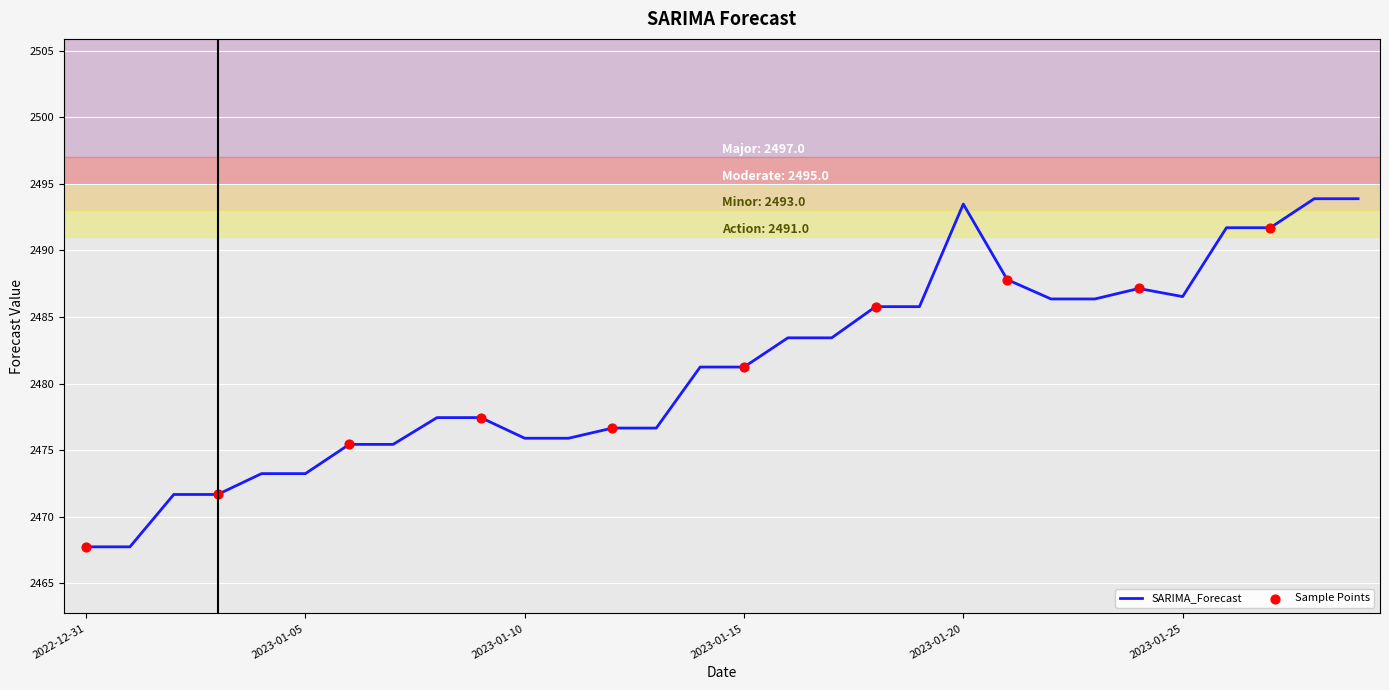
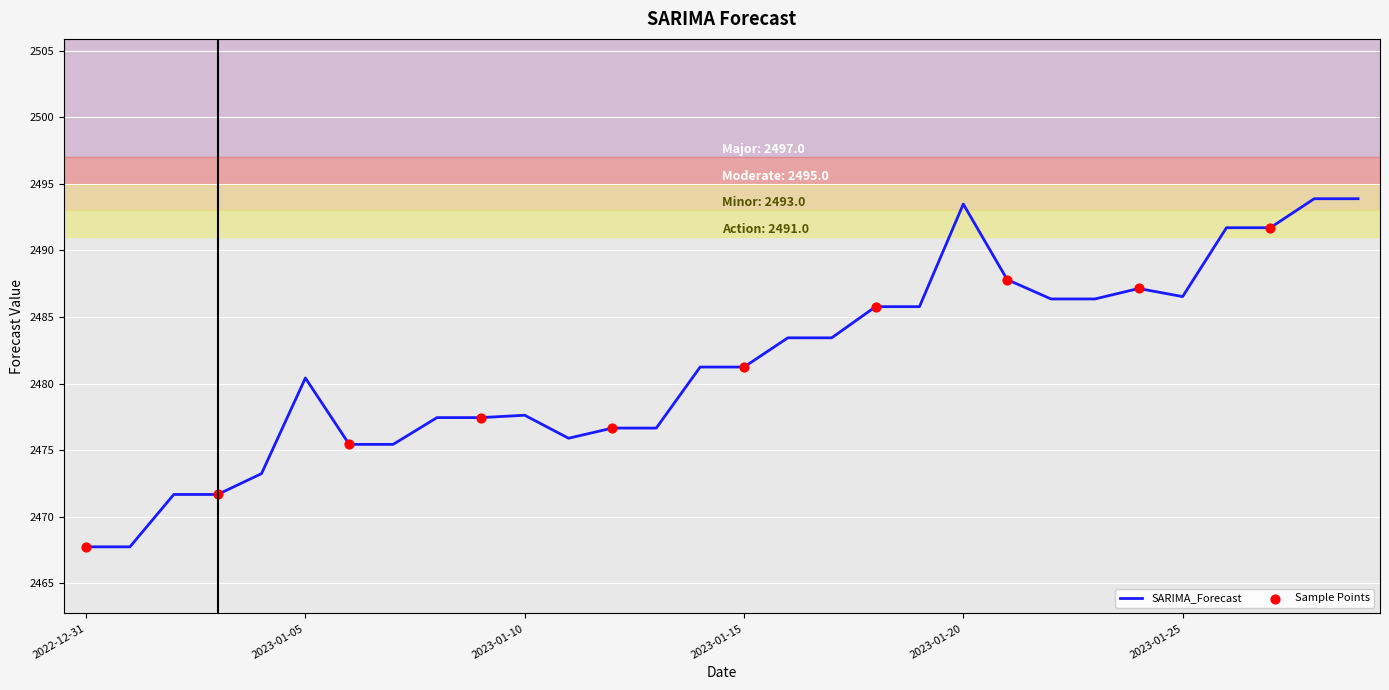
  {
    "SARIMA_Forecast": {
-     "2023-01-05": 2473.2,
-     "2023-01-10": 2475.9,
+     "2023-01-05": 2480.4,
+     "2023-01-10": 2477.6,
      "2023-01-20": 2493.5,
      "2023-01-25": 2486.5
    }
  }
